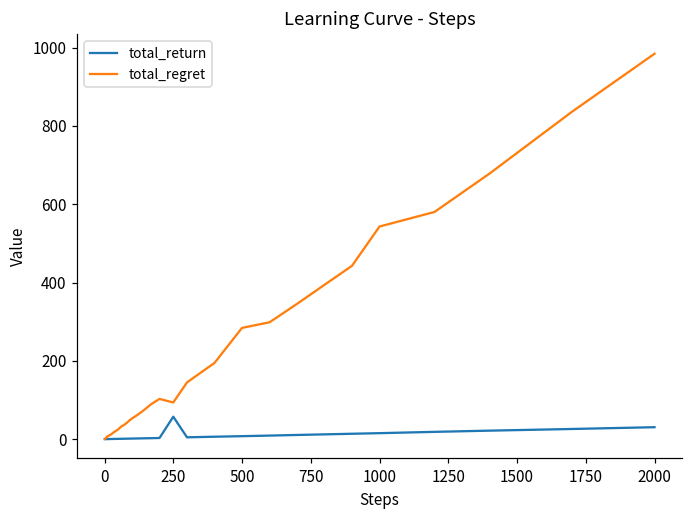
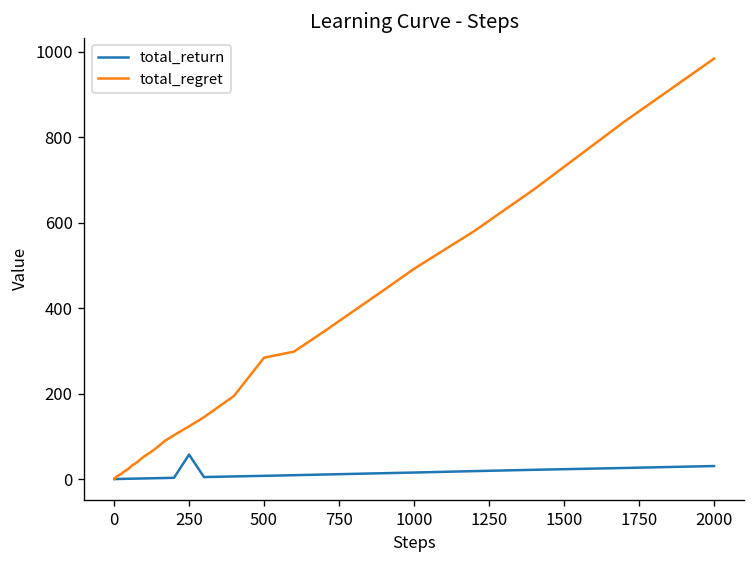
  {
    "total_return": {
      "250": 60,
      "500": 10,
      "1000": 20,
      "2000": 30
    },
    "total_regret": {
-     "250": 90,
+     "250": 120,
      "500": 280,
-     "1000": 540,
+     "1000": 490,
      "2000": 980
    }
  }
